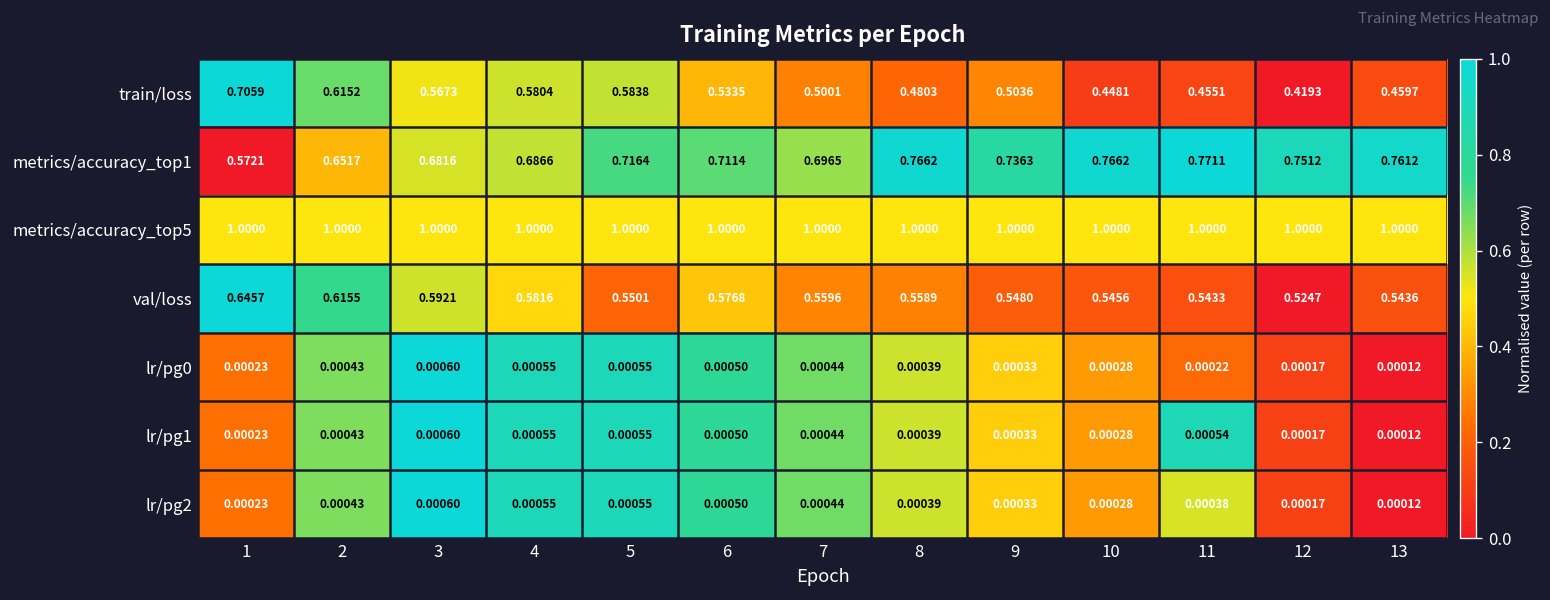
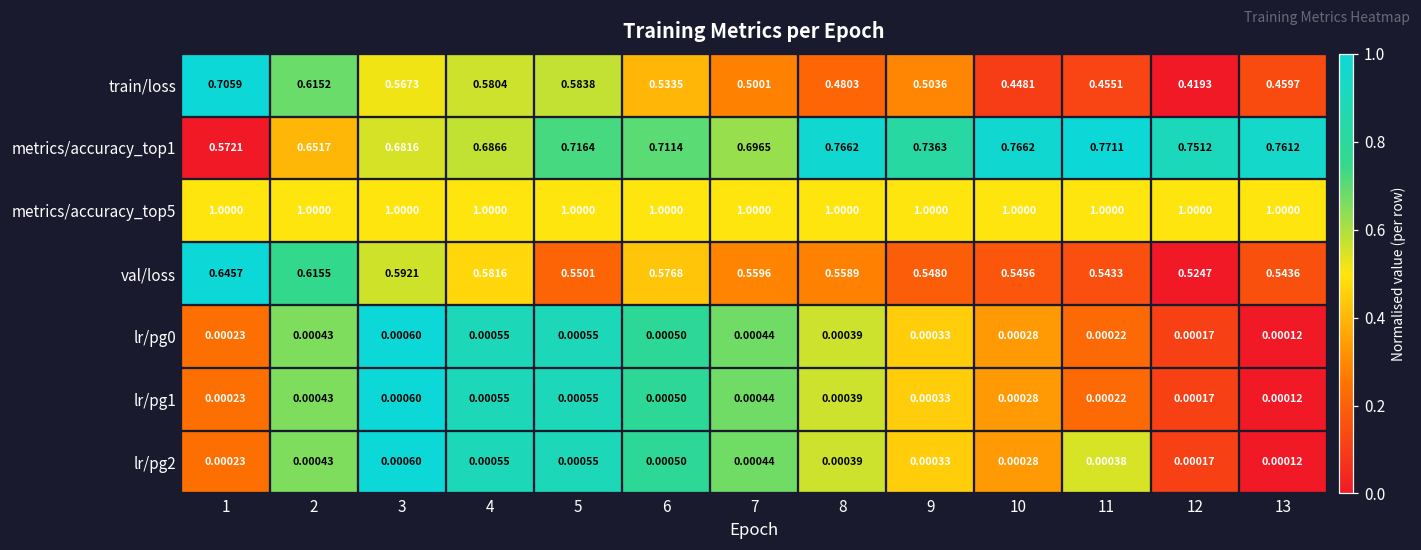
  {
    "train/loss": {
      "1": 0.7059,
      "2": 0.6152,
      "3": 0.5673,
      "4": 0.5804,
      "5": 0.5838,
      "6": 0.5335,
      "7": 0.5001,
      "8": 0.4803,
      "9": 0.5036,
      "10": 0.4481,
      "11": 0.4551,
      "12": 0.4193,
      "13": 0.4597
    },
    "metrics/accuracy_top1": {
      "1": 0.5721,
      "2": 0.6517,
      "3": 0.6816,
      "4": 0.6866,
      "5": 0.7164,
      "6": 0.7114,
      "7": 0.6965,
      "8": 0.7662,
      "9": 0.7363,
      "10": 0.7662,
      "11": 0.7711,
      "12": 0.7512,
      "13": 0.7612
    },
    "metrics/accuracy_top5": {
      "1": 1.0000,
      "2": 1.0000,
      "3": 1.0000,
      "4": 1.0000,
      "5": 1.0000,
      "6": 1.0000,
      "7": 1.0000,
      "8": 1.0000,
      "9": 1.0000,
      "10": 1.0000,
      "11": 1.0000,
      "12": 1.0000,
      "13": 1.0000
    },
    "val/loss": {
      "1": 0.6457,
      "2": 0.6155,
      "3": 0.5921,
      "4": 0.5816,
      "5": 0.5501,
      "6": 0.5768,
      "7": 0.5596,
      "8": 0.5589,
      "9": 0.5480,
      "10": 0.5456,
      "11": 0.5433,
      "12": 0.5247,
      "13": 0.5436
    },
    "lr/pg0": {
      "1": 0.00023,
      "2": 0.00043,
      "3": 0.00060,
      "4": 0.00055,
      "5": 0.00055,
      "6": 0.00050,
      "7": 0.00044,
      "8": 0.00039,
      "9": 0.00033,
      "10": 0.00028,
      "11": 0.00022,
      "12": 0.00017,
      "13": 0.00012
    },
    "lr/pg1": {
      "1": 0.00023,
      "2": 0.00043,
      "3": 0.00060,
      "4": 0.00055,
      "5": 0.00055,
      "6": 0.00050,
      "7": 0.00044,
      "8": 0.00039,
      "9": 0.00033,
      "10": 0.00028,
-     "11": 0.00054,
+     "11": 0.00022,
      "12": 0.00017,
      "13": 0.00012
    },
    "lr/pg2": {
      "1": 0.00023,
      "2": 0.00043,
      "3": 0.00060,
      "4": 0.00055,
      "5": 0.00055,
      "6": 0.00050,
      "7": 0.00044,
      "8": 0.00039,
      "9": 0.00033,
      "10": 0.00028,
      "11": 0.00038,
      "12": 0.00017,
      "13": 0.00012
    }
  }
